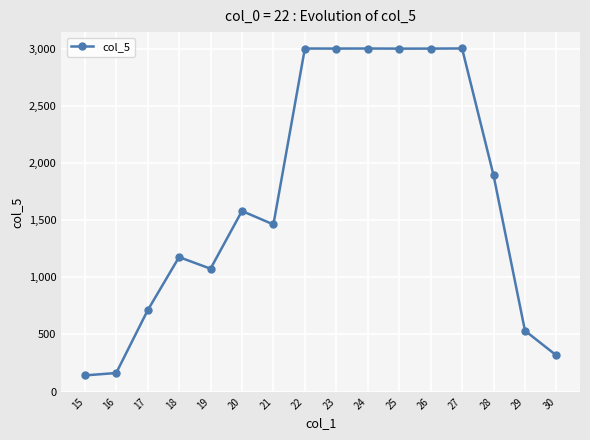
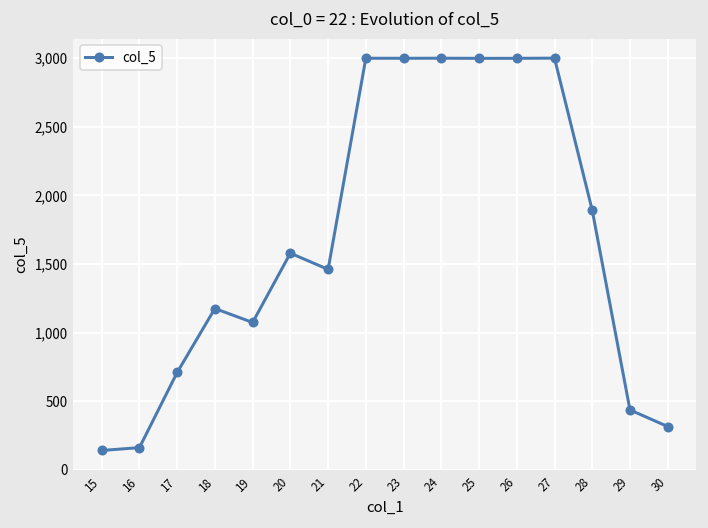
  {
    "15": "140",
    "16": "160",
    "17": "710",
    "18": "1,180",
    "19": "1,070",
    "20": "1,580",
    "21": "1,460",
    "22": "3,000",
    "23": "3,000",
    "24": "3,000",
    "25": "3,000",
    "26": "3,000",
    "27": "3,000",
    "28": "1,890",
-   "29": "530",
+   "29": "440",
    "30": "320"
  }
